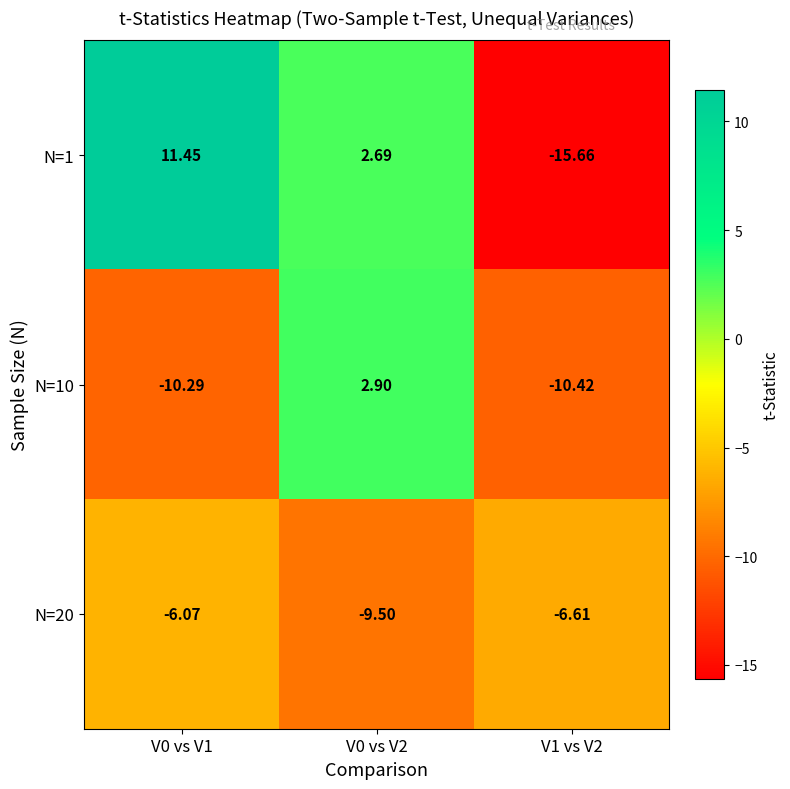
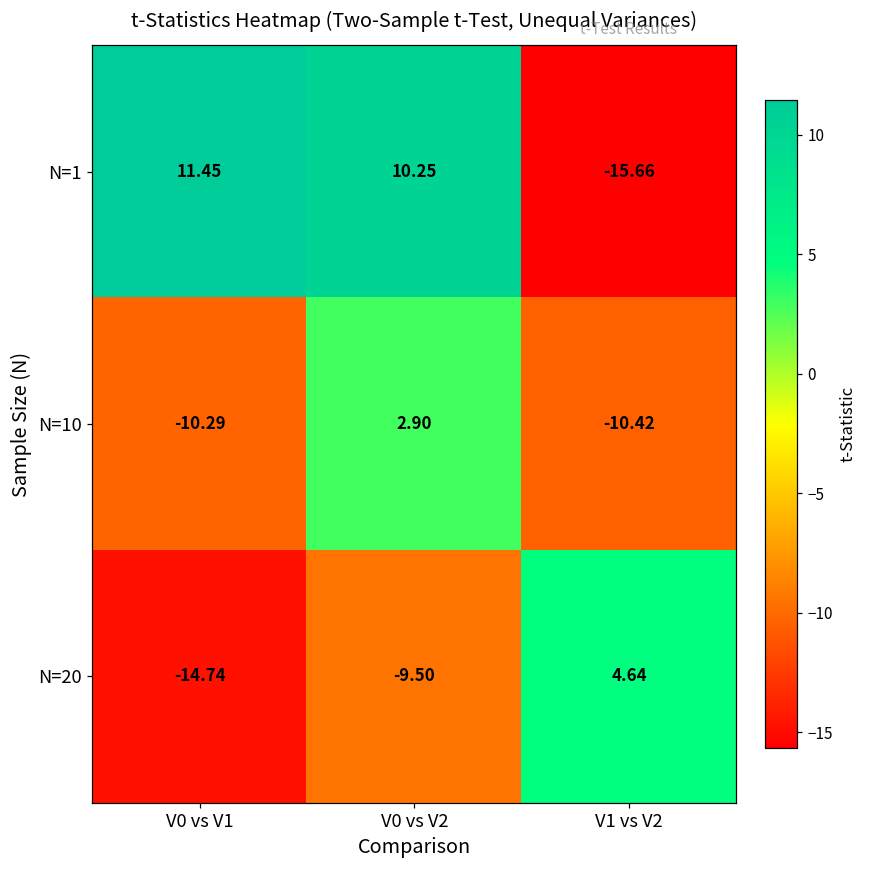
  {
    "N=1": {
      "V0 vs V1": 11.45,
-     "V0 vs V2": 2.69,
+     "V0 vs V2": 10.25,
      "V1 vs V2": -15.66
    },
    "N=10": {
      "V0 vs V1": -10.29,
      "V0 vs V2": 2.90,
      "V1 vs V2": -10.42
    },
    "N=20": {
-     "V0 vs V1": -6.07,
+     "V0 vs V1": -14.74,
      "V0 vs V2": -9.50,
-     "V1 vs V2": -6.61
+     "V1 vs V2": 4.64
    }
  }
